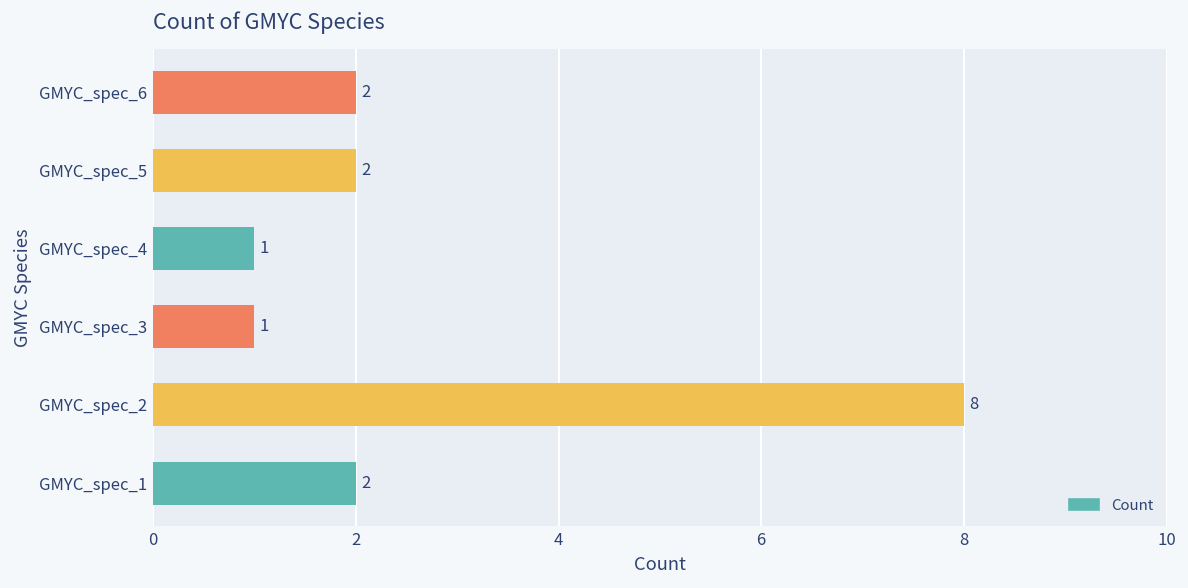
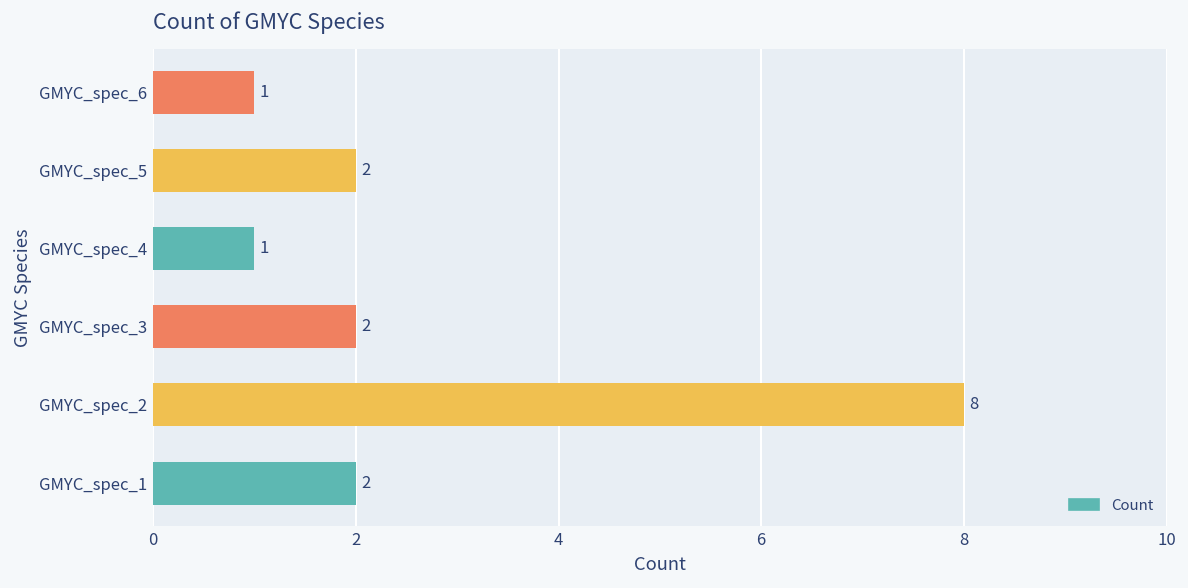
  {
-   "GMYC_spec_6": 2,
+   "GMYC_spec_6": 1,
    "GMYC_spec_5": 2,
    "GMYC_spec_4": 1,
-   "GMYC_spec_3": 1,
+   "GMYC_spec_3": 2,
    "GMYC_spec_2": 8,
    "GMYC_spec_1": 2
  }
